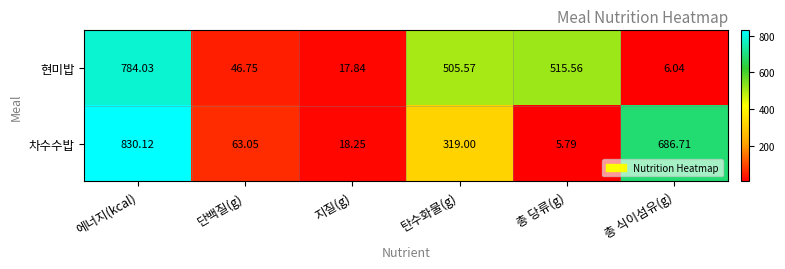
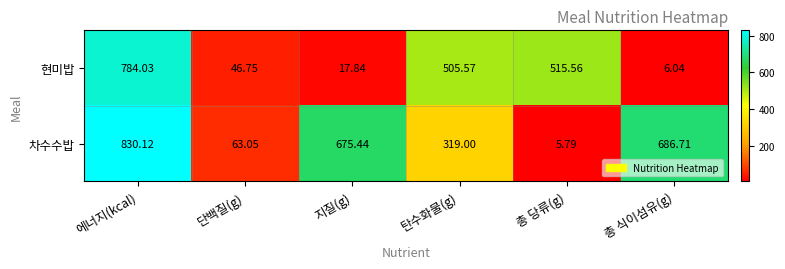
  {
    "현미밥": {
      "에너지(kcal)": 784.03,
      "단백질(g)": 46.75,
      "지질(g)": 17.84,
      "탄수화물(g)": 505.57,
      "총 당류(g)": 515.56,
      "총 식이섬유(g)": 6.04
    },
    "차수수밥": {
      "에너지(kcal)": 830.12,
      "단백질(g)": 63.05,
-     "지질(g)": 18.25,
+     "지질(g)": 675.44,
      "탄수화물(g)": 319.00,
      "총 당류(g)": 5.79,
      "총 식이섬유(g)": 686.71
    }
  }
